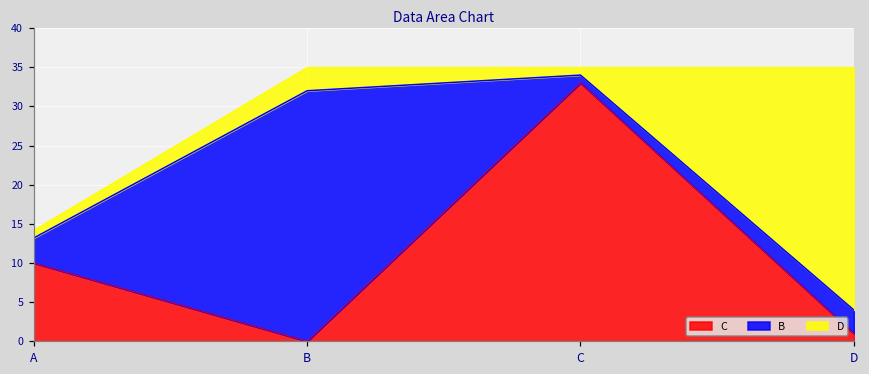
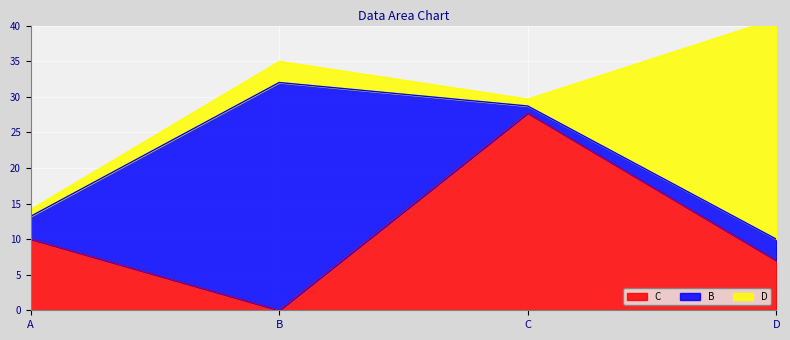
  {
    "C": {
      "A": 10,
      "B": 0,
-     "C": 33,
-     "D": 1
+     "C": 28,
+     "D": 7
    },
    "B": {
      "A": 3,
      "B": 32,
      "C": 1,
      "D": 3
    },
    "D": {
      "A": 1,
      "B": 3,
      "C": 1
    }
  }
